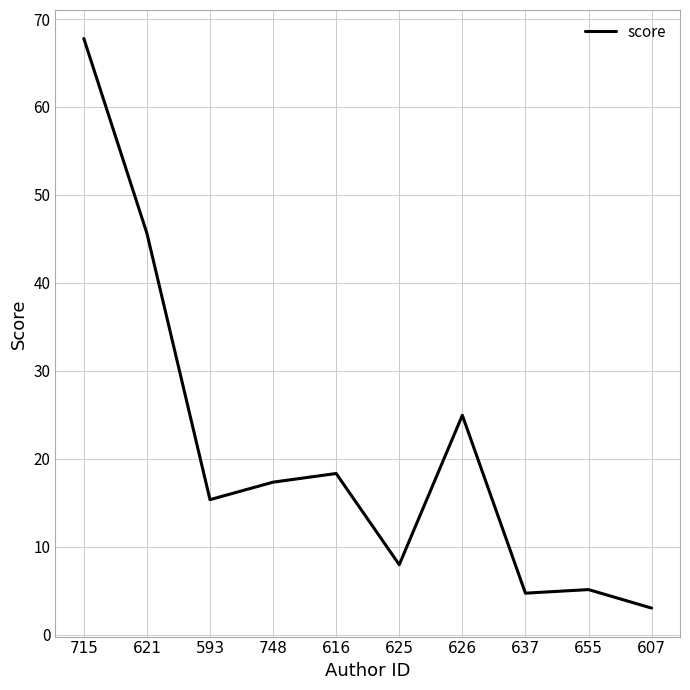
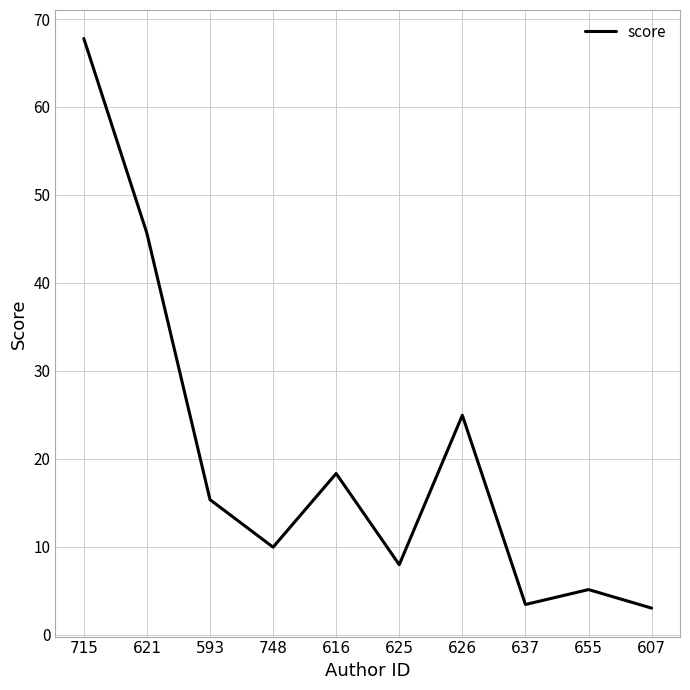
  {
    "715": 68,
    "621": 46,
    "593": 15,
-   "748": 17,
+   "748": 10,
    "616": 18,
    "625": 8,
    "626": 25,
-   "637": 5,
+   "637": 3,
    "655": 5,
    "607": 3
  }
